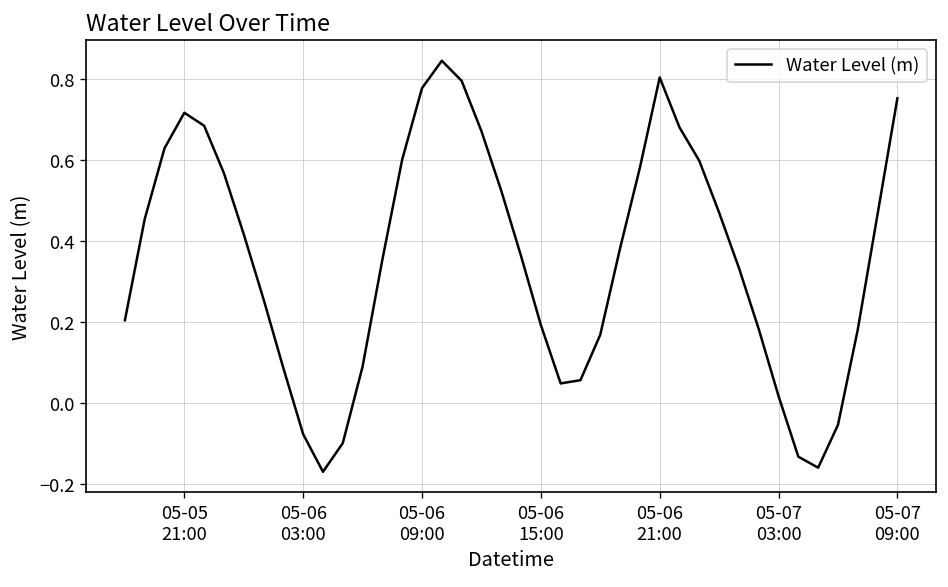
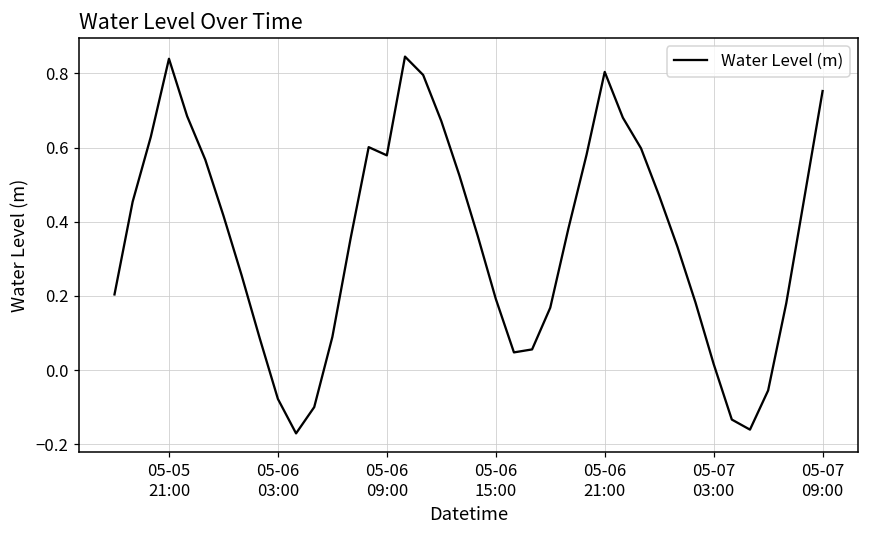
  {
-   "05-05 21:00": 0.72,
+   "05-05 21:00": 0.84,
    "05-06 03:00": -0.08,
-   "05-06 09:00": 0.78,
+   "05-06 09:00": 0.58,
    "05-06 15:00": 0.19,
    "05-06 21:00": 0.80,
    "05-07 03:00": 0.02,
    "05-07 09:00": 0.75
  }
